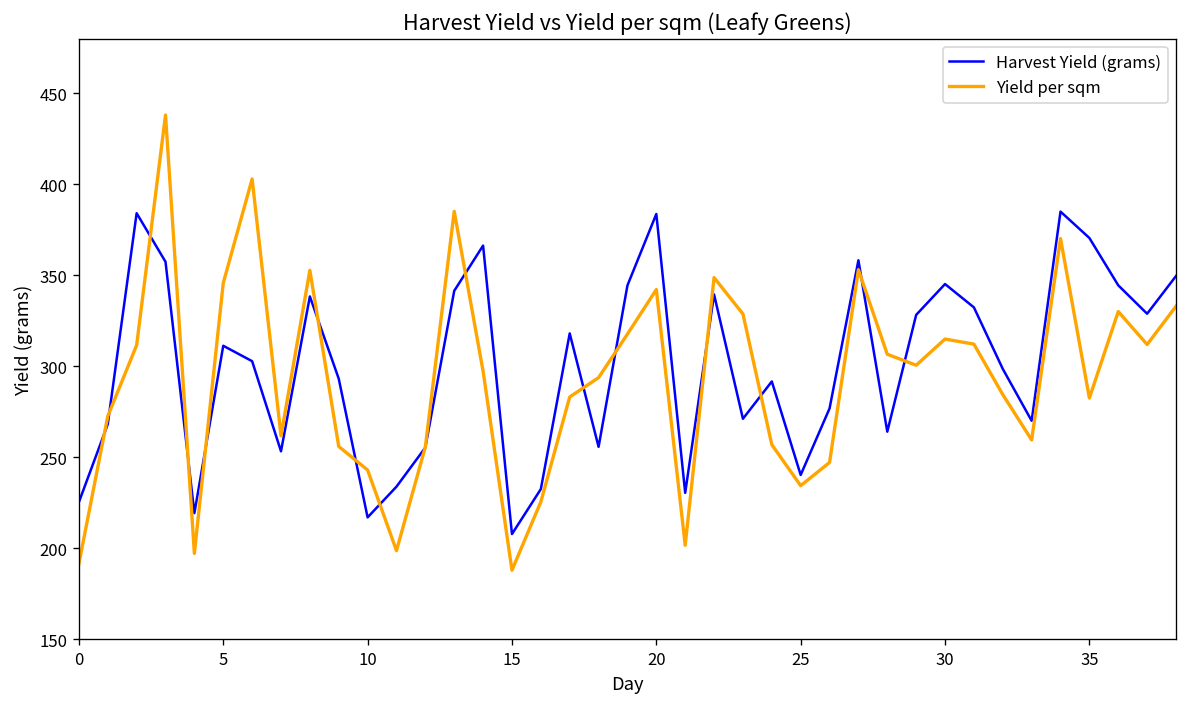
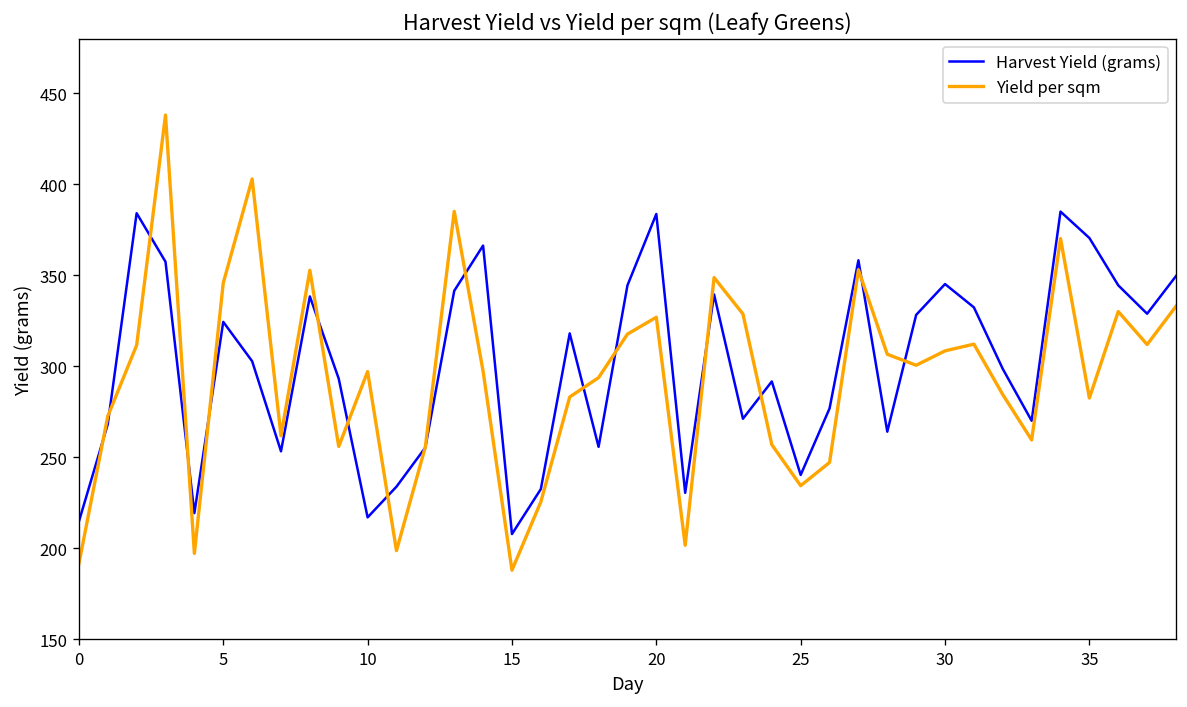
  {
    "Harvest Yield (grams)": {
-     "0": 225,
-     "5": 311,
+     "0": 215,
+     "5": 324,
      "10": 217,
      "15": 208,
      "20": 384,
      "25": 240,
      "30": 345,
      "35": 371
    },
    "Yield per sqm": {
      "0": 192,
      "5": 346,
-     "10": 243,
+     "10": 297,
      "15": 188,
-     "20": 342,
+     "20": 327,
      "25": 234,
-     "30": 315,
+     "30": 309,
      "35": 283
    }
  }
